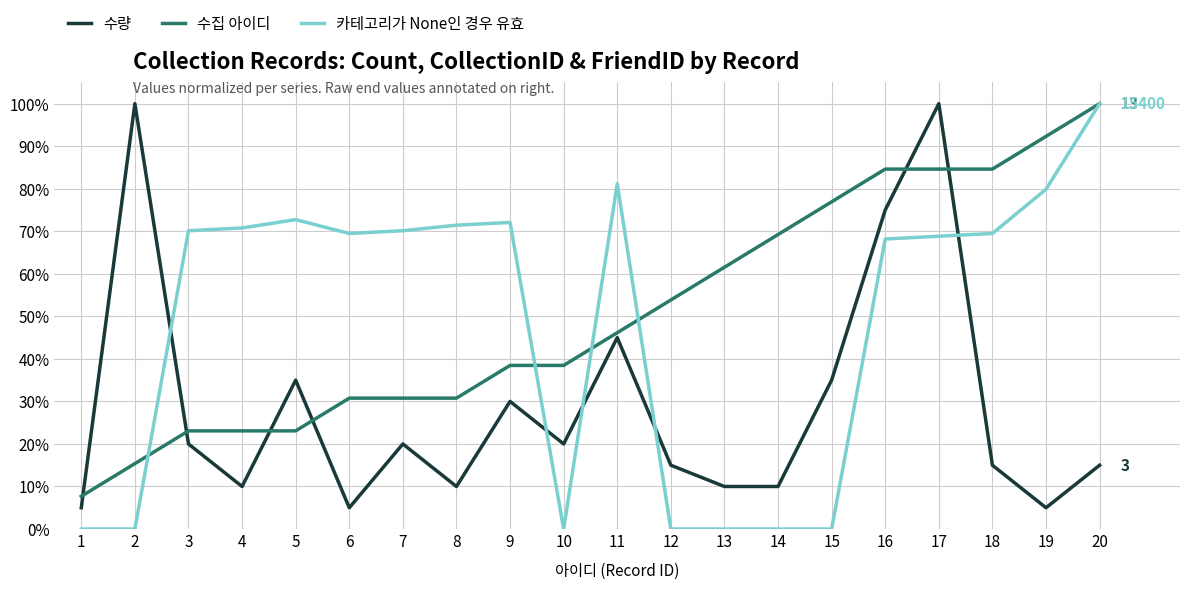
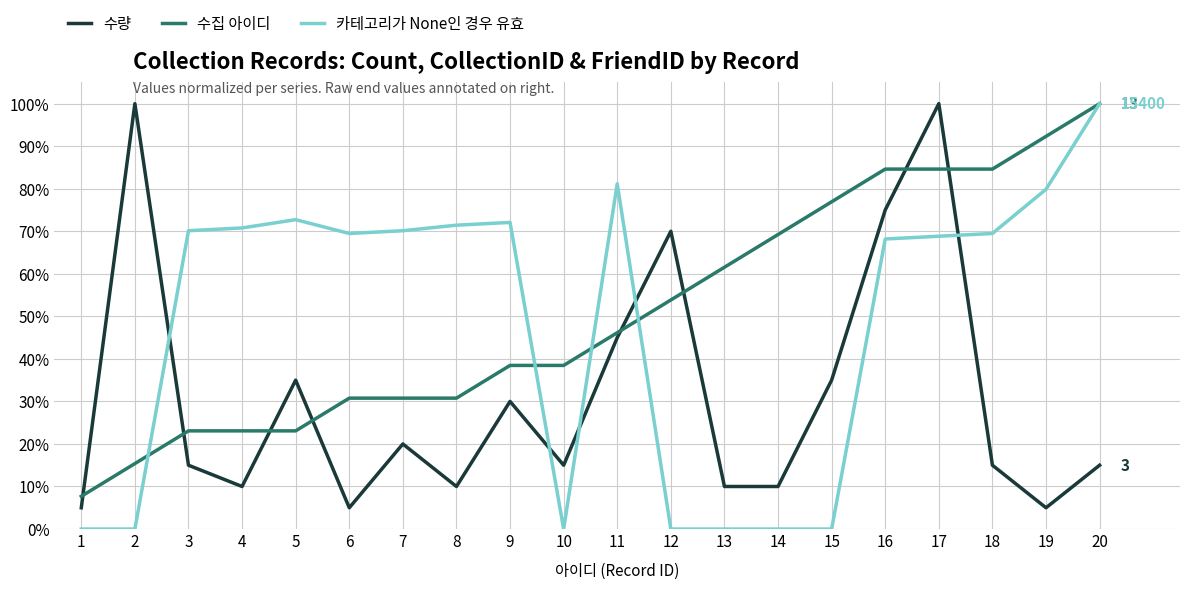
  {
    "수량": {
      "1": "5%",
      "2": "100%",
-     "3": "20%",
+     "3": "15%",
      "4": "10%",
      "5": "35%",
      "6": "5%",
      "7": "20%",
      "8": "10%",
      "9": "30%",
-     "10": "20%",
+     "10": "15%",
      "11": "45%",
-     "12": "15%",
+     "12": "70%",
      "13": "10%",
      "14": "10%",
      "15": "35%",
      "16": "75%",
      "17": "100%",
      "18": "15%",
      "19": "5%"
    },
    "수집 아이디": {
      "1": "8%",
      "2": "15%",
      "3": "23%",
      "4": "23%",
      "5": "23%",
      "6": "31%",
      "7": "31%",
      "8": "31%",
      "9": "38%",
      "10": "38%",
      "11": "46%",
      "12": "54%",
      "13": "62%",
      "14": "69%",
      "15": "77%",
      "16": "85%",
      "17": "85%",
      "18": "85%",
      "19": "92%"
    },
    "카테고리가 None인 경우 유효": {
      "1": "0%",
      "2": "0%",
      "3": "70%",
      "4": "71%",
      "5": "73%",
      "6": "69%",
      "7": "70%",
      "8": "71%",
      "9": "72%",
      "10": "0%",
      "11": "81%",
      "12": "0%",
      "13": "0%",
      "14": "0%",
      "15": "0%",
      "16": "68%",
      "17": "69%",
      "18": "69%",
      "19": "80%"
    }
  }
